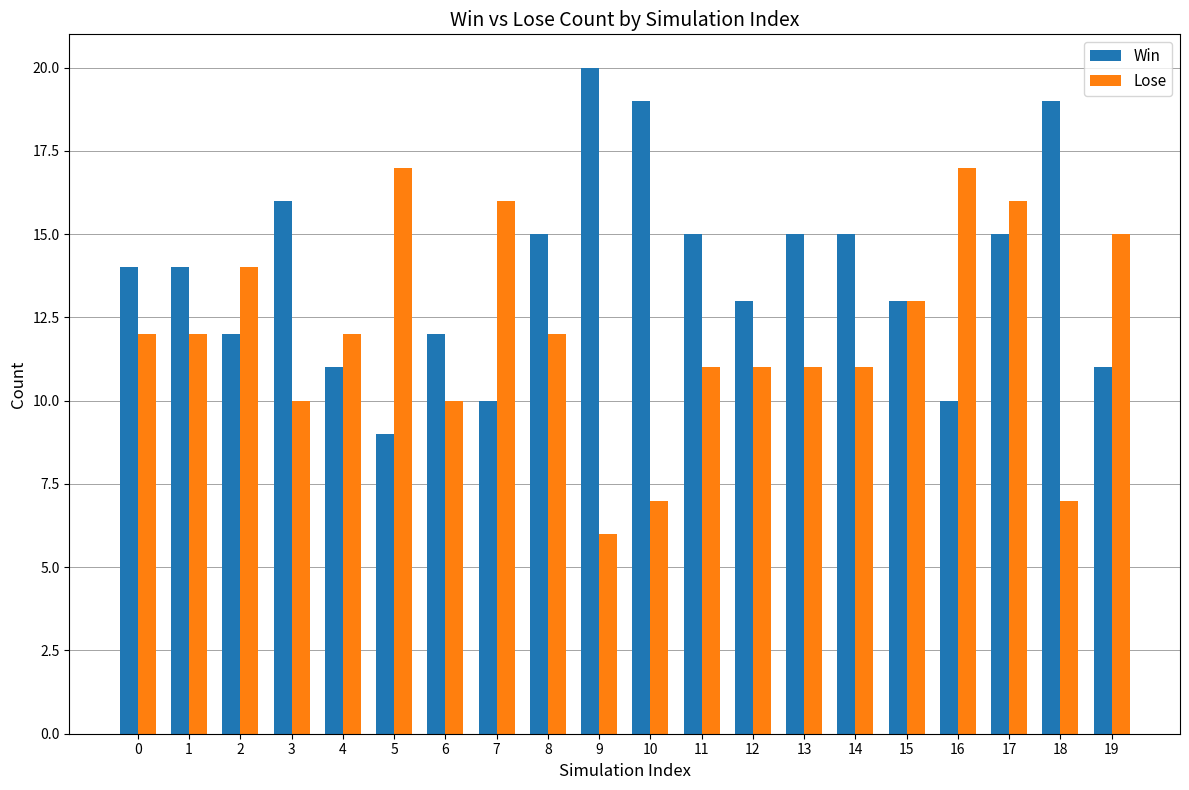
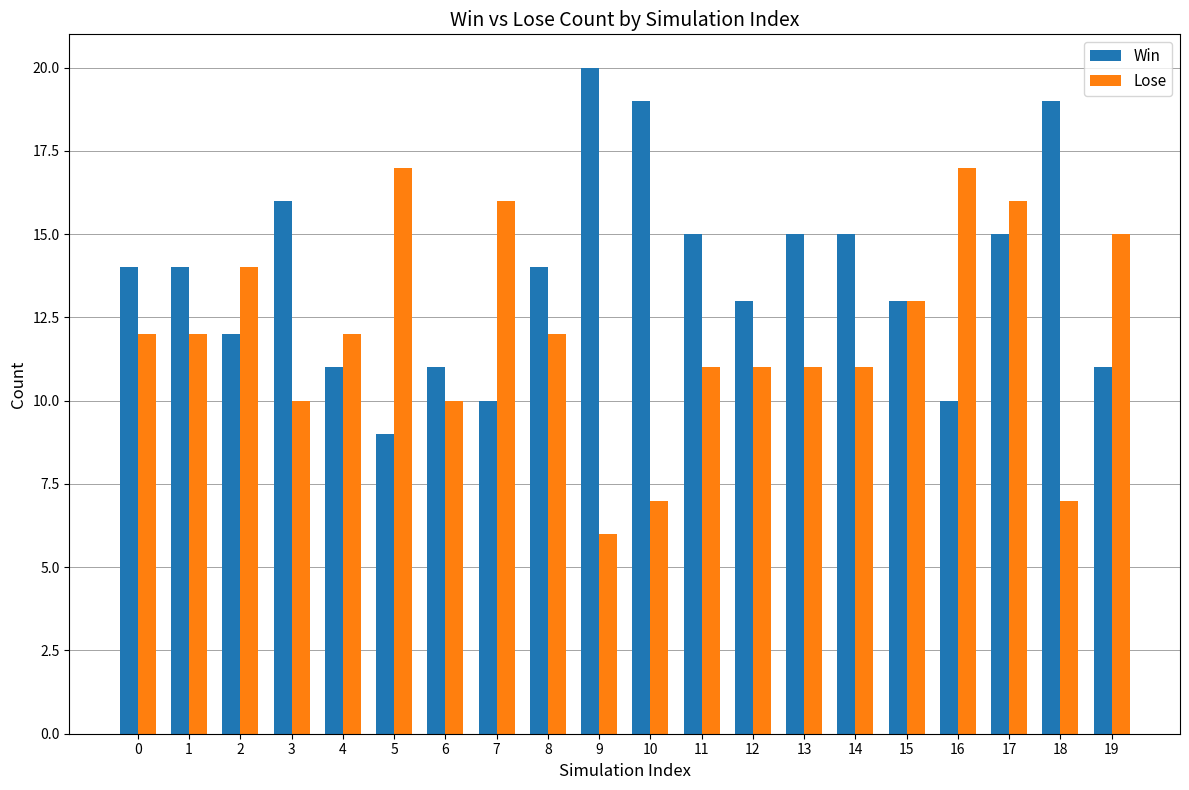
  {
    "Win": {
      "0": 14,
      "1": 14,
      "2": 12,
      "3": 16,
      "4": 11,
      "5": 9,
-     "6": 12,
+     "6": 11,
      "7": 10,
-     "8": 15,
+     "8": 14,
      "9": 20,
      "10": 19,
      "11": 15,
      "12": 13,
      "13": 15,
      "14": 15,
      "15": 13,
      "16": 10,
      "17": 15,
      "18": 19,
      "19": 11
    },
    "Lose": {
      "0": 12,
      "1": 12,
      "2": 14,
      "3": 10,
      "4": 12,
      "5": 17,
      "6": 10,
      "7": 16,
      "8": 12,
      "9": 6,
      "10": 7,
      "11": 11,
      "12": 11,
      "13": 11,
      "14": 11,
      "15": 13,
      "16": 17,
      "17": 16,
      "18": 7,
      "19": 15
    }
  }
